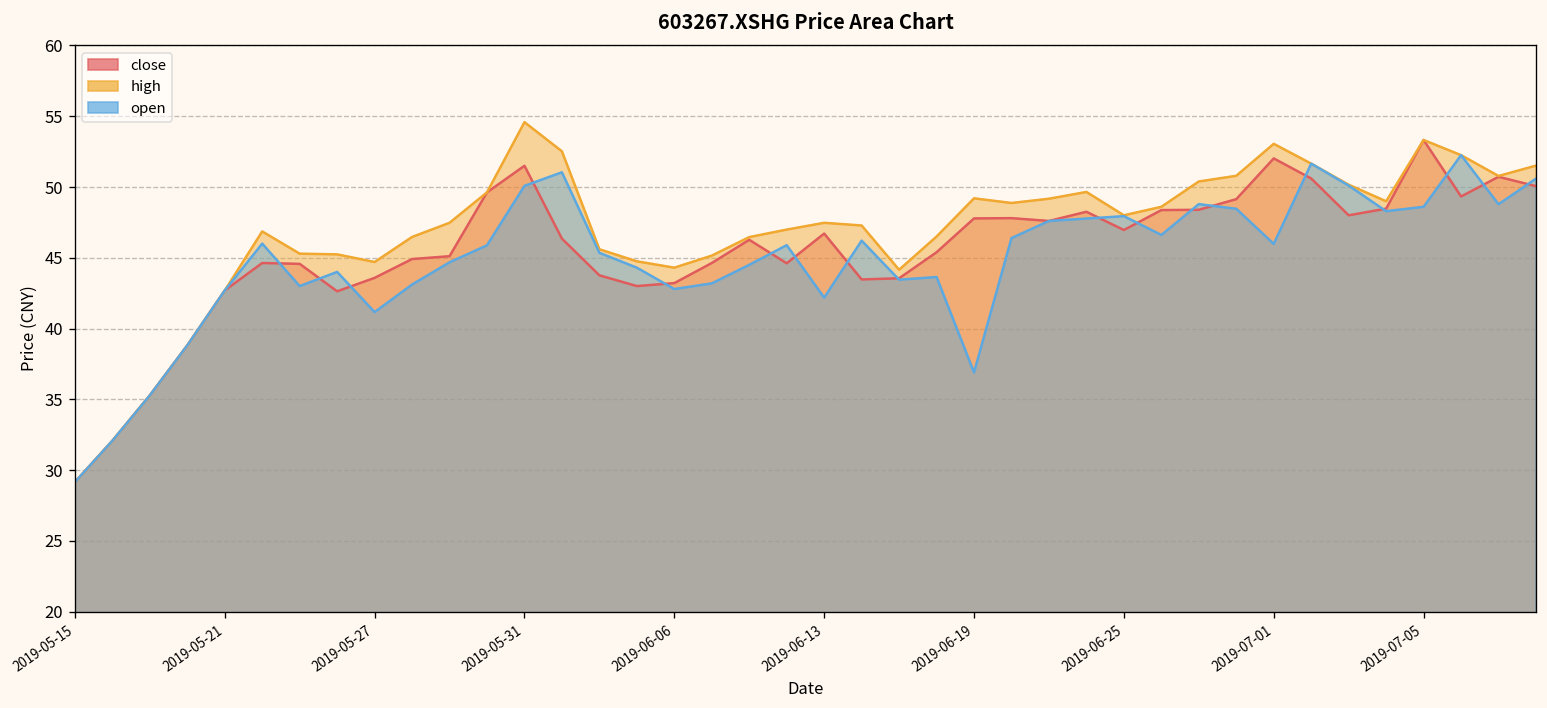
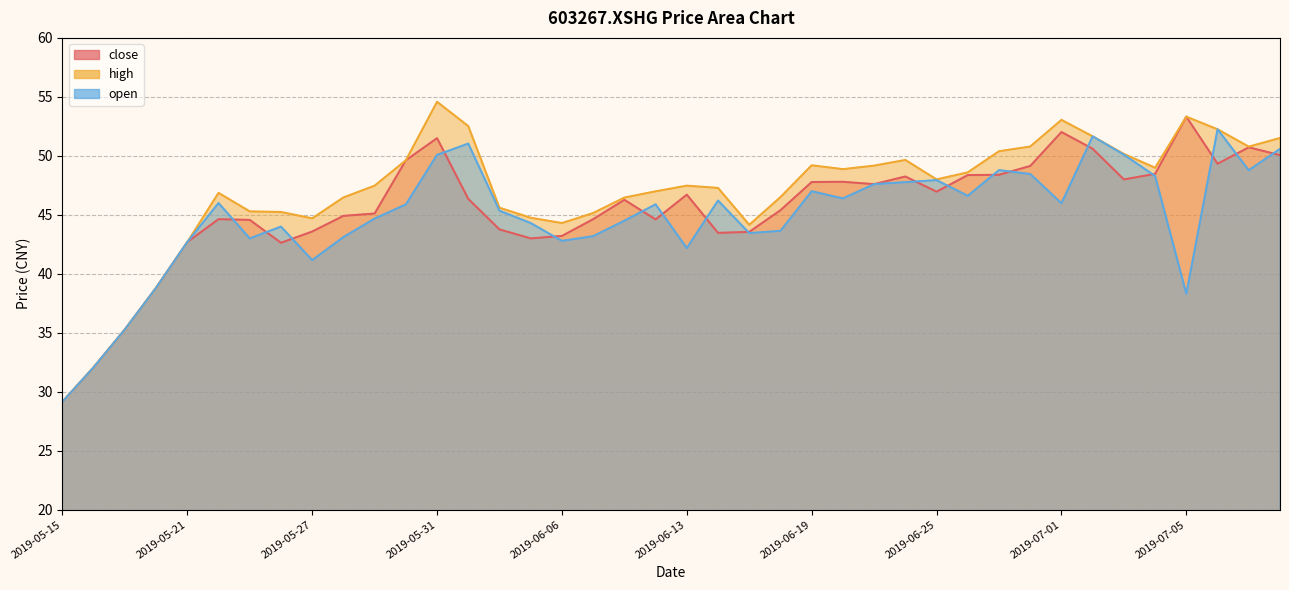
  {
    "open": {
      "2019-05-27": 41.2,
      "2019-05-31": 50.1,
      "2019-06-06": 42.8,
      "2019-06-13": 42.2,
-     "2019-06-19": 36.9,
+     "2019-06-19": 47.0,
      "2019-07-01": 46.0,
-     "2019-07-05": 48.6
+     "2019-07-05": 38.3
    }
  }
